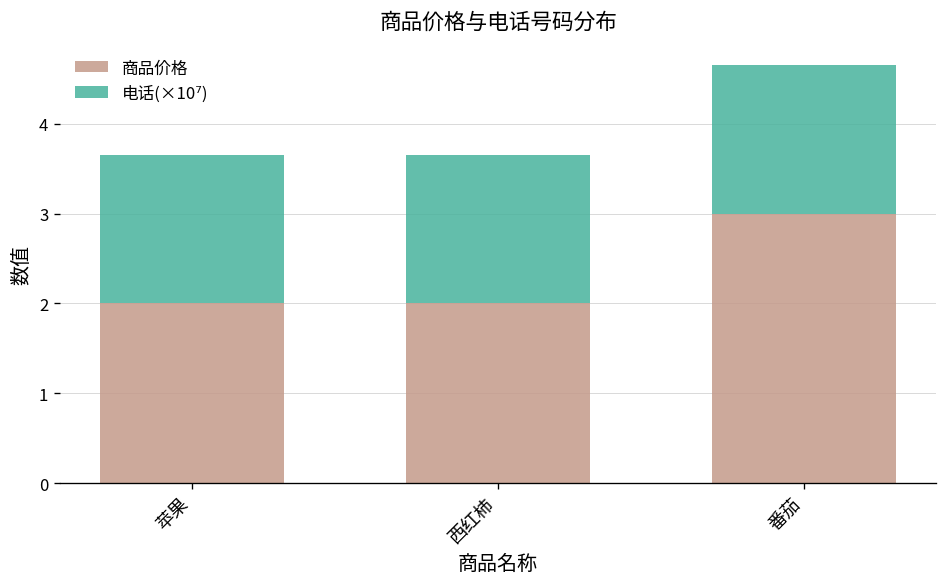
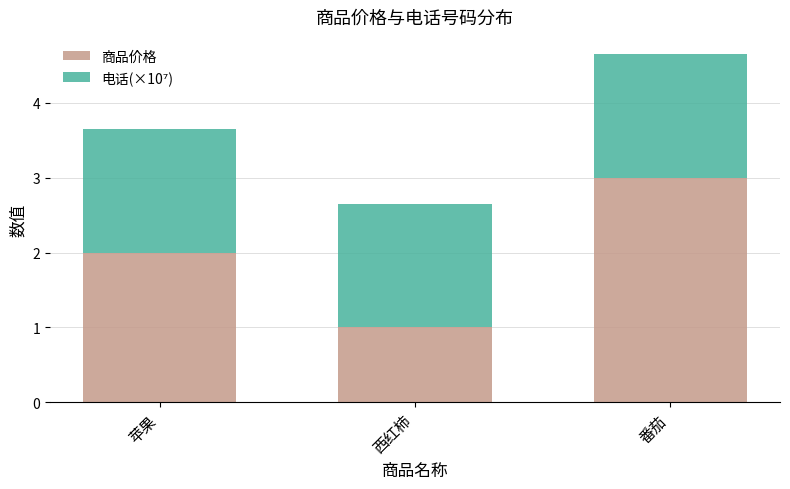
  {
    "商品价格": {
      "苹果": 2,
-     "西红柿": 2,
+     "西红柿": 1,
      "番茄": 3
    },
    "电话(×10⁷)": {
      "苹果": 1.6,
      "西红柿": 1.6,
      "番茄": 1.6
    }
  }
